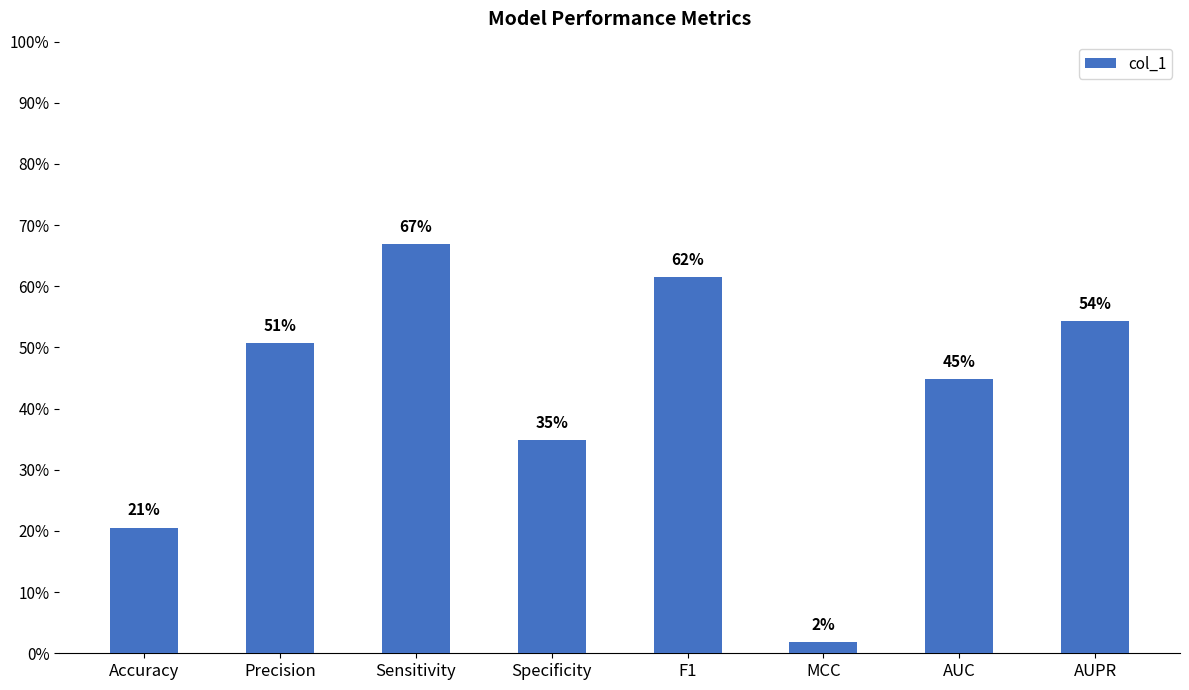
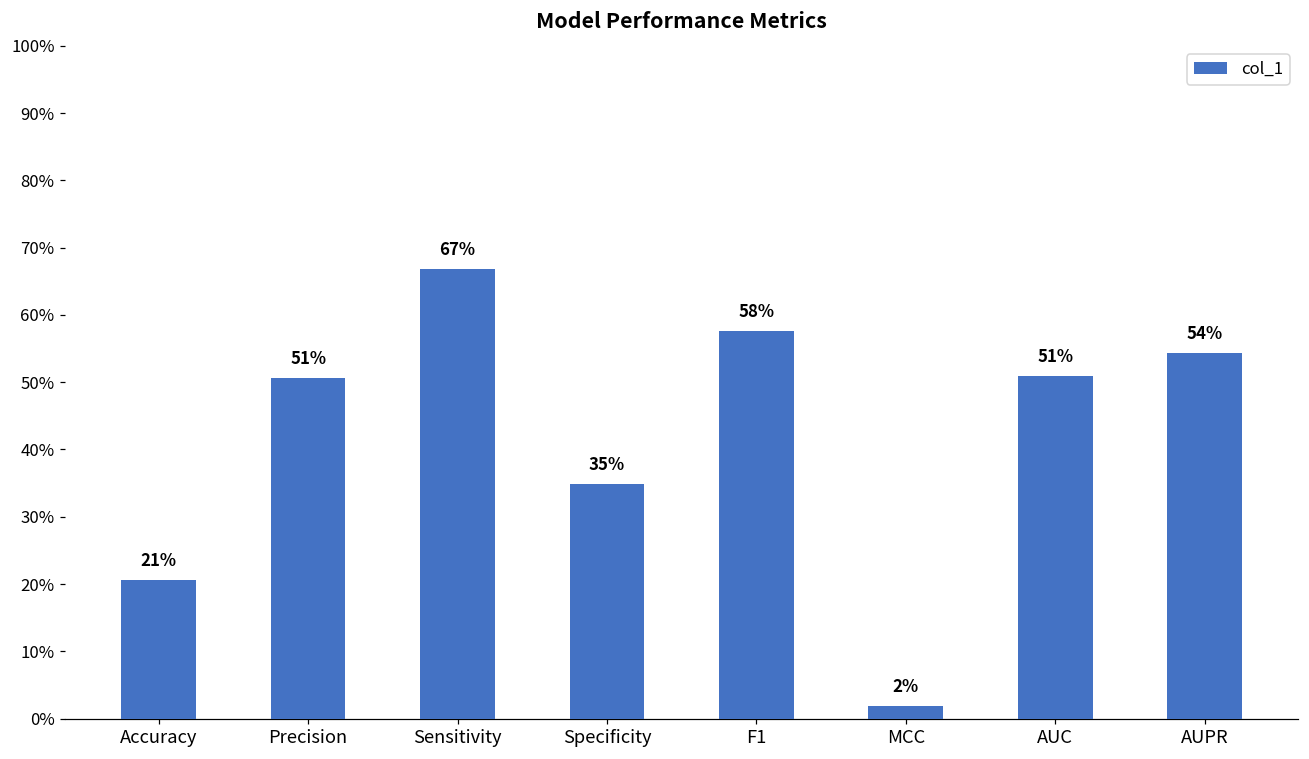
  {
    "Accuracy": "21%",
    "Precision": "51%",
    "Sensitivity": "67%",
    "Specificity": "35%",
-   "F1": "62%",
+   "F1": "58%",
    "MCC": "2%",
-   "AUC": "45%",
+   "AUC": "51%",
    "AUPR": "54%"
  }
